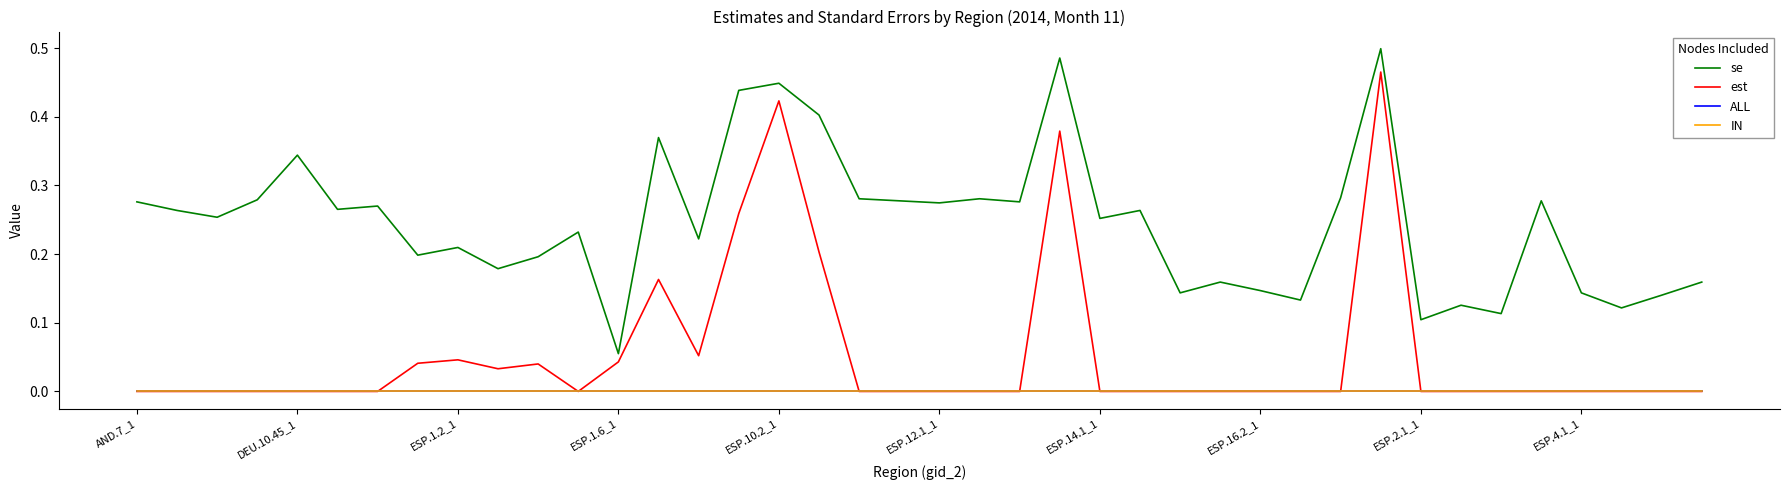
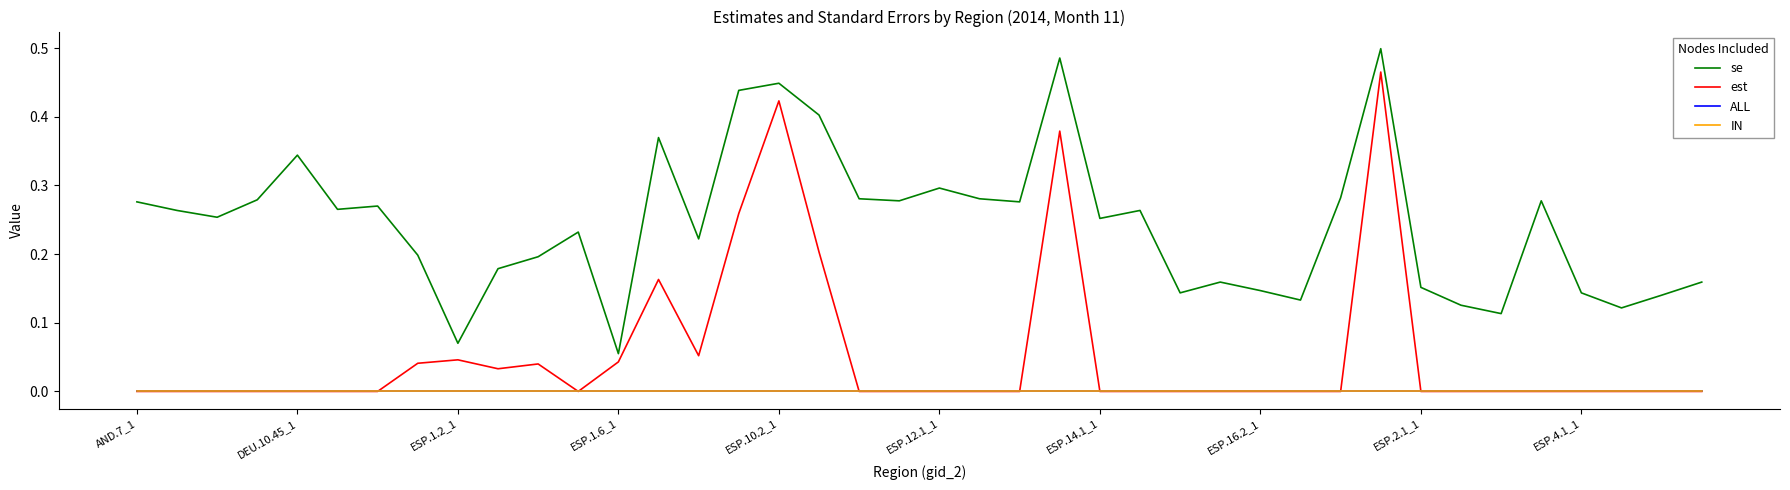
  {
    "se": {
      "AND.7_1": 0.28,
      "DEU.10.45_1": 0.34,
-     "ESP.1.2_1": 0.21,
+     "ESP.1.2_1": 0.07,
      "ESP.1.6_1": 0.06,
      "ESP.10.2_1": 0.45,
-     "ESP.12.1_1": 0.27,
+     "ESP.12.1_1": 0.30,
      "ESP.14.1_1": 0.25,
      "ESP.16.2_1": 0.15,
-     "ESP.2.1_1": 0.10,
+     "ESP.2.1_1": 0.15,
      "ESP.4.1_1": 0.14
    },
    "est": {
      "ESP.1.2_1": 0.05,
      "ESP.1.6_1": 0.04,
      "ESP.10.2_1": 0.42
    },
    "IN": {
      "ESP.1.2_1": 0.00,
      "ESP.1.6_1": 0.00,
      "ESP.10.2_1": 0.00
    }
  }
